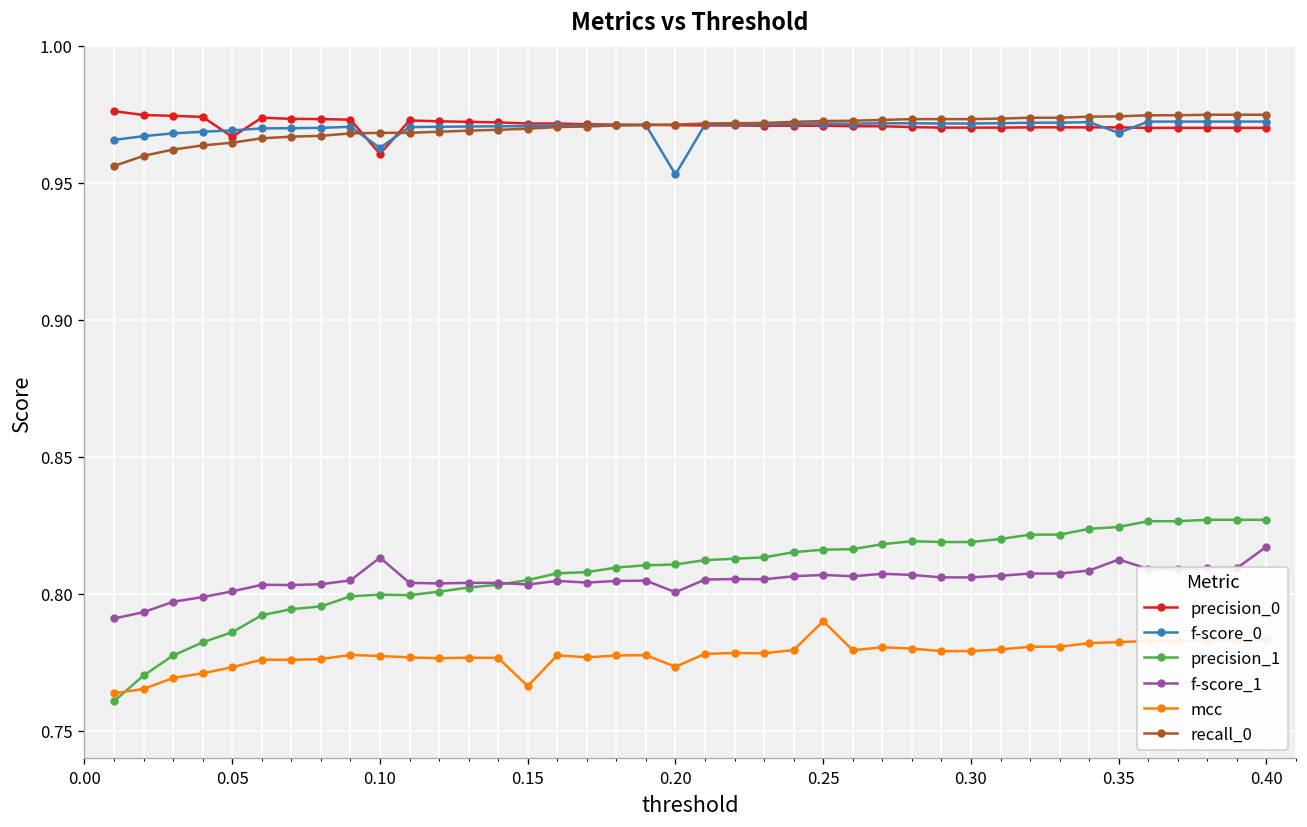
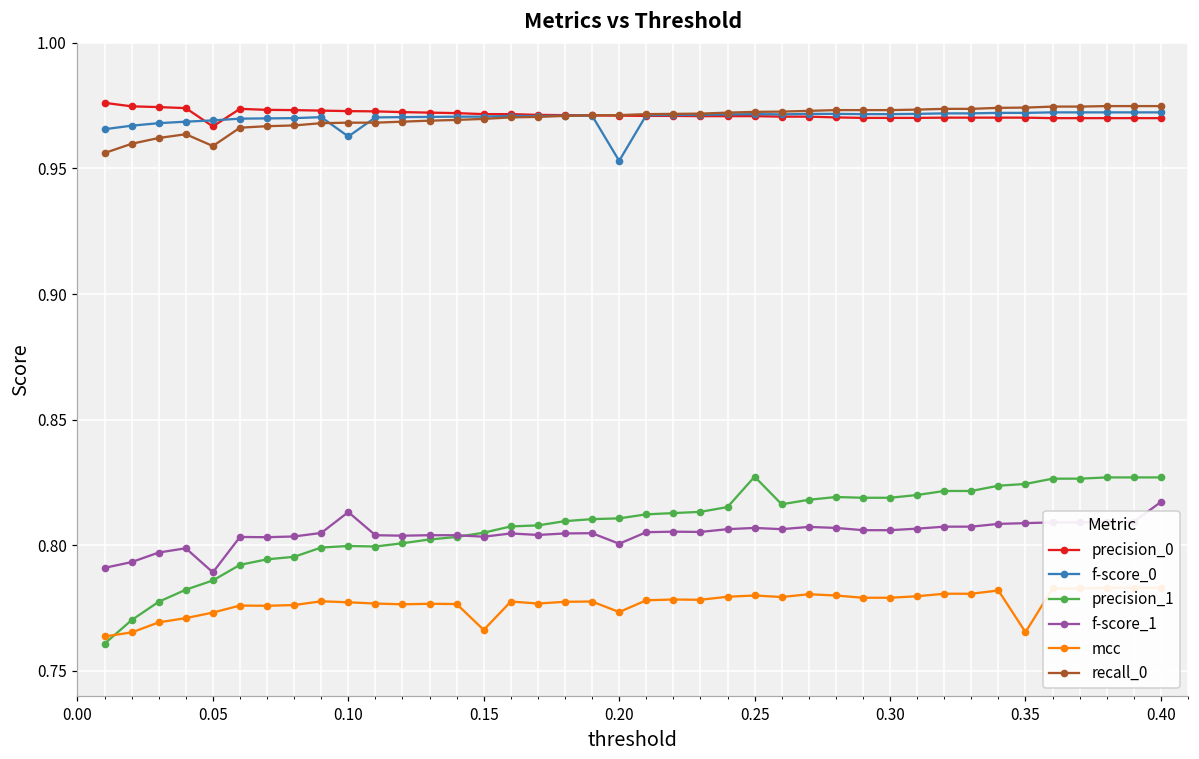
  {
    "precision_0": {
      "0.05": 0.967,
-     "0.10": 0.961,
+     "0.10": 0.973,
      "0.30": 0.970,
      "0.35": 0.970,
      "0.40": 0.970
    },
    "f-score_0": {
      "0.05": 0.969,
      "0.10": 0.963,
      "0.20": 0.953,
      "0.30": 0.972,
-     "0.35": 0.968,
+     "0.35": 0.972,
      "0.40": 0.972
    },
    "precision_1": {
      "0.05": 0.786,
      "0.10": 0.800,
      "0.15": 0.805,
      "0.20": 0.811,
-     "0.25": 0.816,
+     "0.25": 0.827,
      "0.30": 0.819,
      "0.35": 0.824,
      "0.40": 0.827
    },
    "f-score_1": {
-     "0.05": 0.801,
+     "0.05": 0.789,
      "0.10": 0.813,
      "0.15": 0.803,
      "0.20": 0.801,
      "0.25": 0.807,
      "0.30": 0.806,
-     "0.35": 0.813,
+     "0.35": 0.809,
      "0.40": 0.817
    },
    "mcc": {
      "0.05": 0.773,
      "0.10": 0.777,
      "0.15": 0.766,
      "0.20": 0.773,
-     "0.25": 0.79,
+     "0.25": 0.78,
      "0.30": 0.779,
-     "0.35": 0.782
+     "0.35": 0.765
    },
    "recall_0": {
-     "0.05": 0.965,
+     "0.05": 0.959,
      "0.10": 0.968,
      "0.30": 0.973,
      "0.35": 0.974,
      "0.40": 0.975
    }
  }
